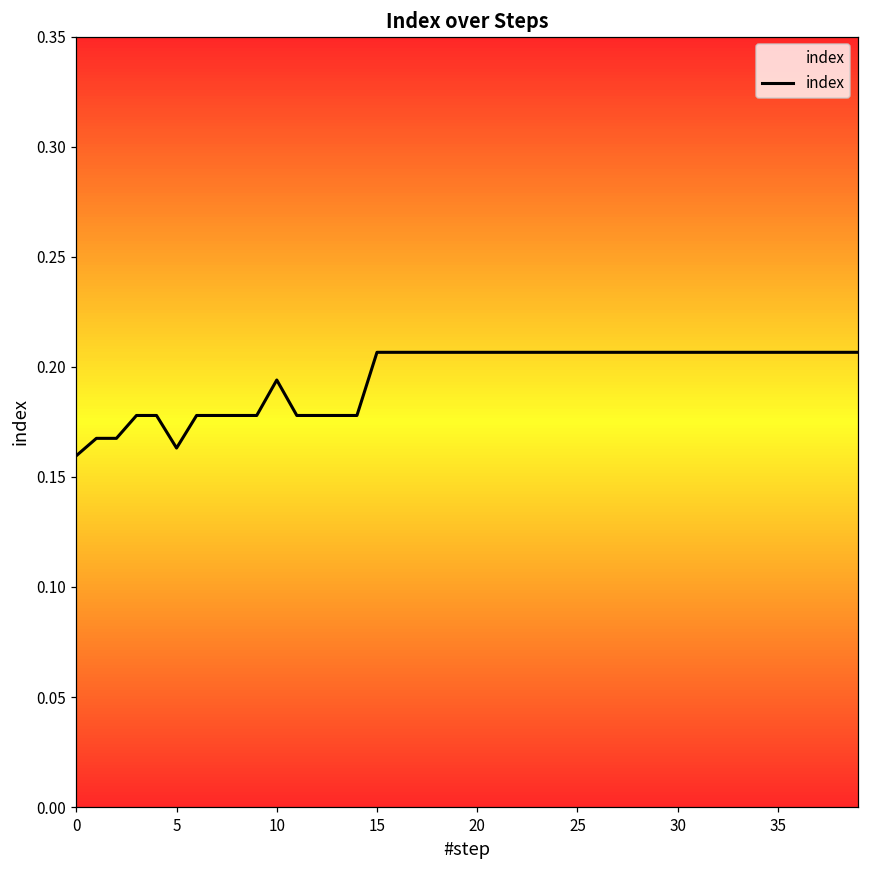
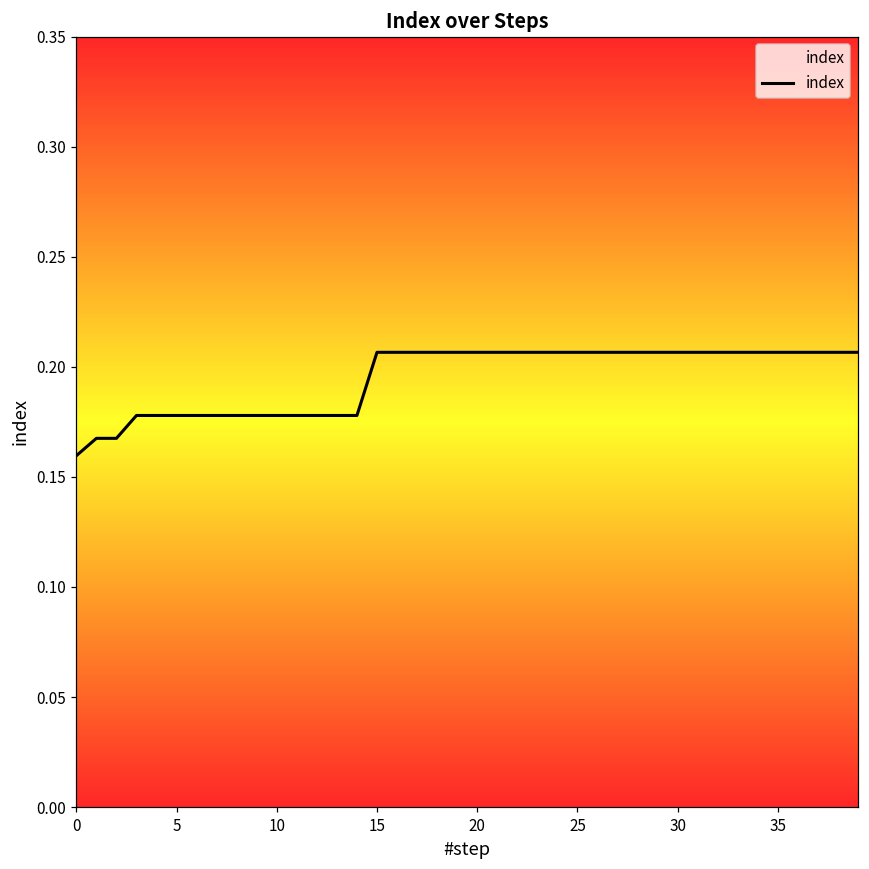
  {
    "0": 0.160,
-   "5": 0.163,
-   "10": 0.194,
+   "5": 0.178,
+   "10": 0.178,
    "15": 0.207,
    "20": 0.207,
    "25": 0.207,
    "30": 0.207,
    "35": 0.207
  }
